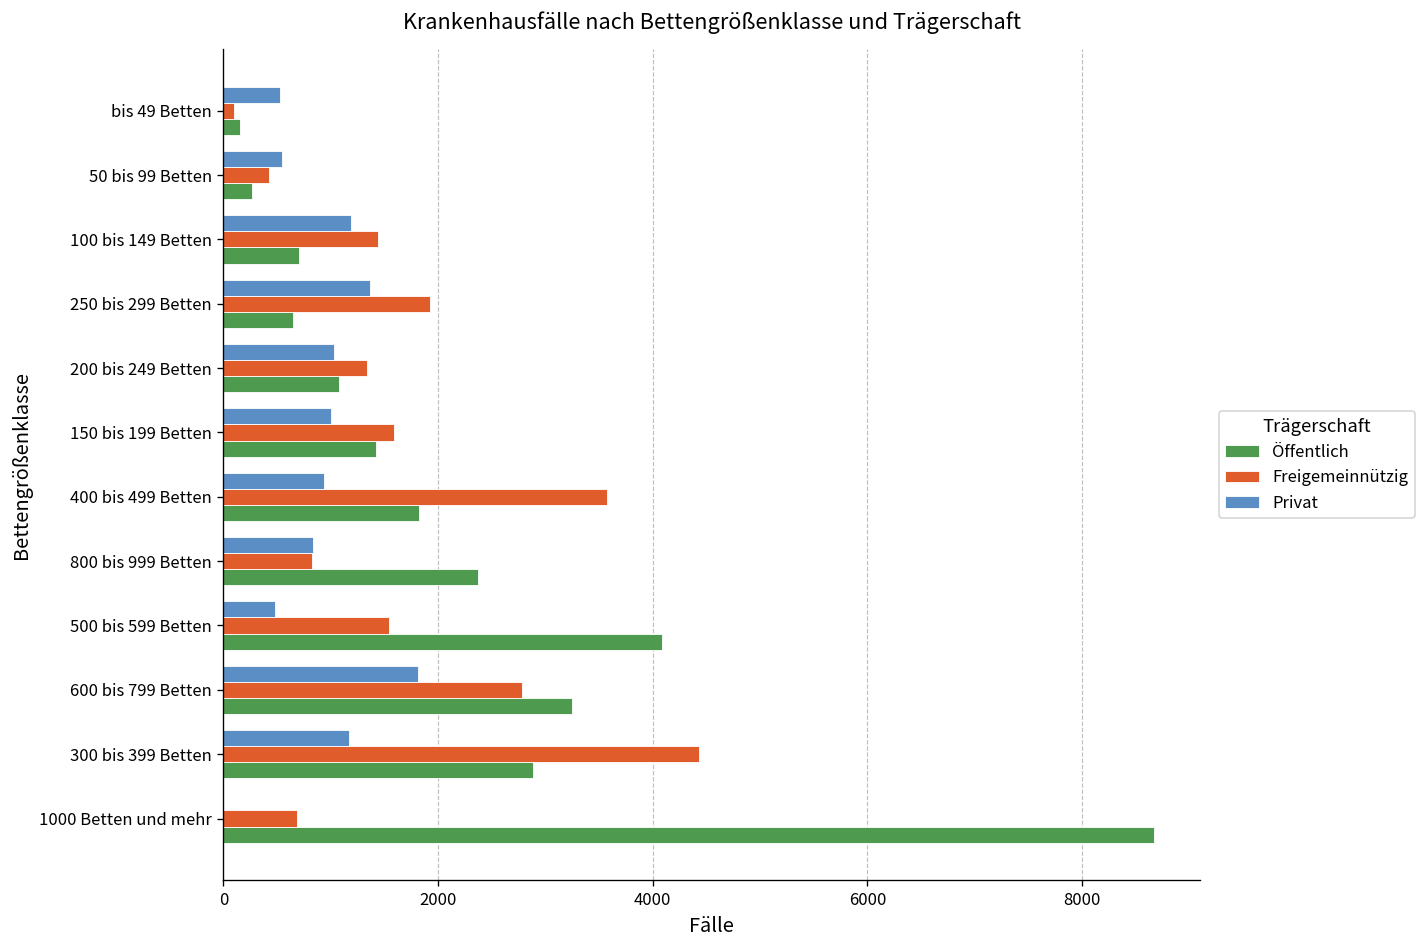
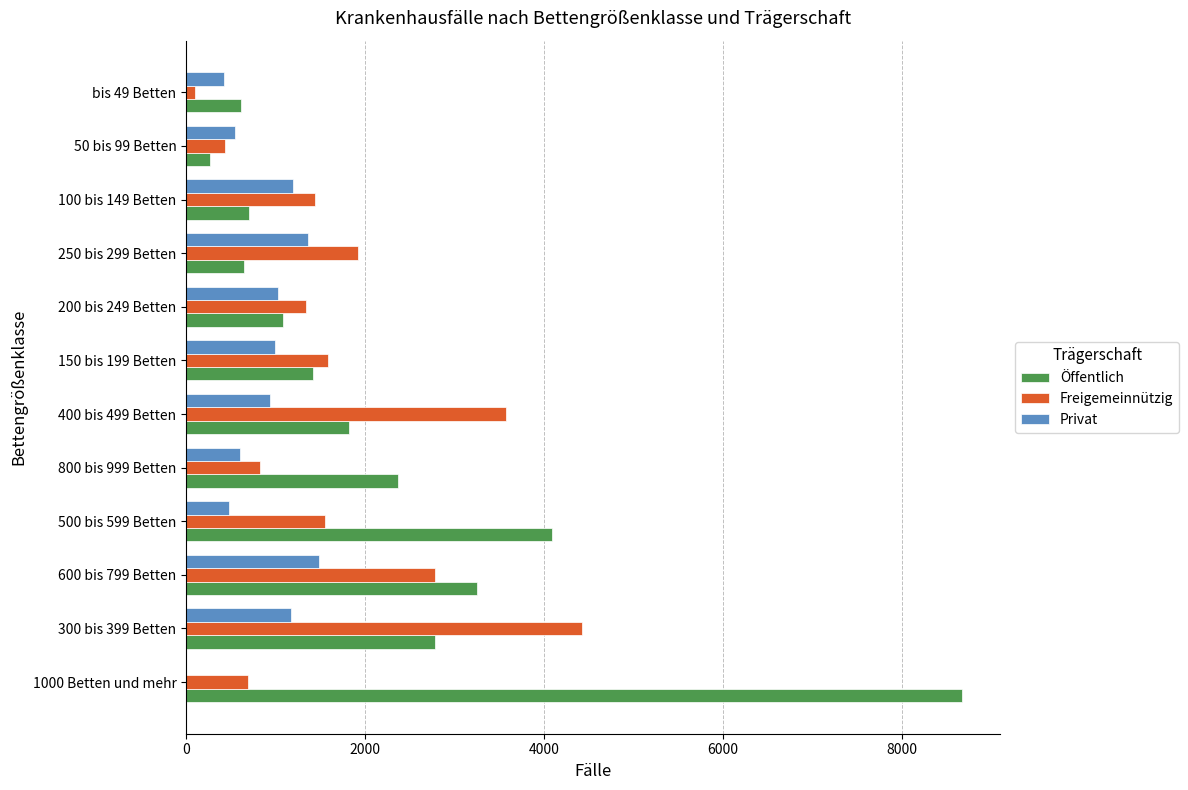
  {
    "Öffentlich": {
-     "bis 49 Betten": 200,
+     "bis 49 Betten": 600,
      "50 bis 99 Betten": 300,
      "100 bis 149 Betten": 700,
      "250 bis 299 Betten": 700,
      "200 bis 249 Betten": 1100,
      "150 bis 199 Betten": 1400,
      "400 bis 499 Betten": 1800,
      "800 bis 999 Betten": 2400,
      "500 bis 599 Betten": 4100,
      "600 bis 799 Betten": 3300,
-     "300 bis 399 Betten": 2900,
+     "300 bis 399 Betten": 2800,
      "1000 Betten und mehr": 8700
    },
    "Freigemeinnützig": {
      "bis 49 Betten": 100,
      "50 bis 99 Betten": 400,
      "100 bis 149 Betten": 1400,
      "250 bis 299 Betten": 1900,
      "200 bis 249 Betten": 1300,
      "150 bis 199 Betten": 1600,
      "400 bis 499 Betten": 3600,
      "800 bis 999 Betten": 800,
      "500 bis 599 Betten": 1500,
      "600 bis 799 Betten": 2800,
      "300 bis 399 Betten": 4400,
      "1000 Betten und mehr": 700
    },
    "Privat": {
-     "bis 49 Betten": 500,
+     "bis 49 Betten": 400,
      "50 bis 99 Betten": 500,
      "100 bis 149 Betten": 1200,
      "250 bis 299 Betten": 1400,
      "200 bis 249 Betten": 1000,
      "150 bis 199 Betten": 1000,
      "400 bis 499 Betten": 900,
-     "800 bis 999 Betten": 800,
+     "800 bis 999 Betten": 600,
      "500 bis 599 Betten": 500,
-     "600 bis 799 Betten": 1800,
+     "600 bis 799 Betten": 1500,
      "300 bis 399 Betten": 1200,
      "1000 Betten und mehr": 0
    }
  }
